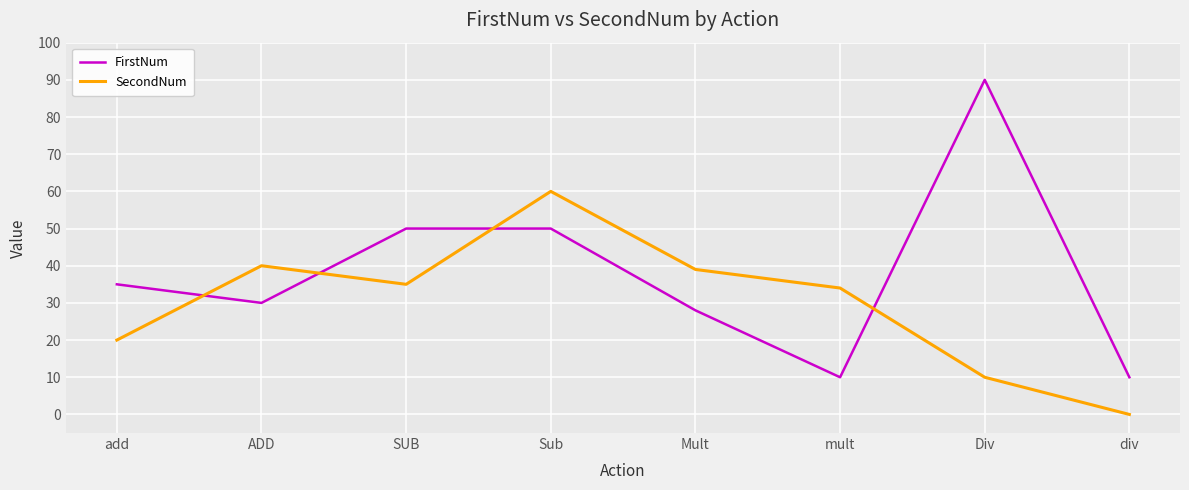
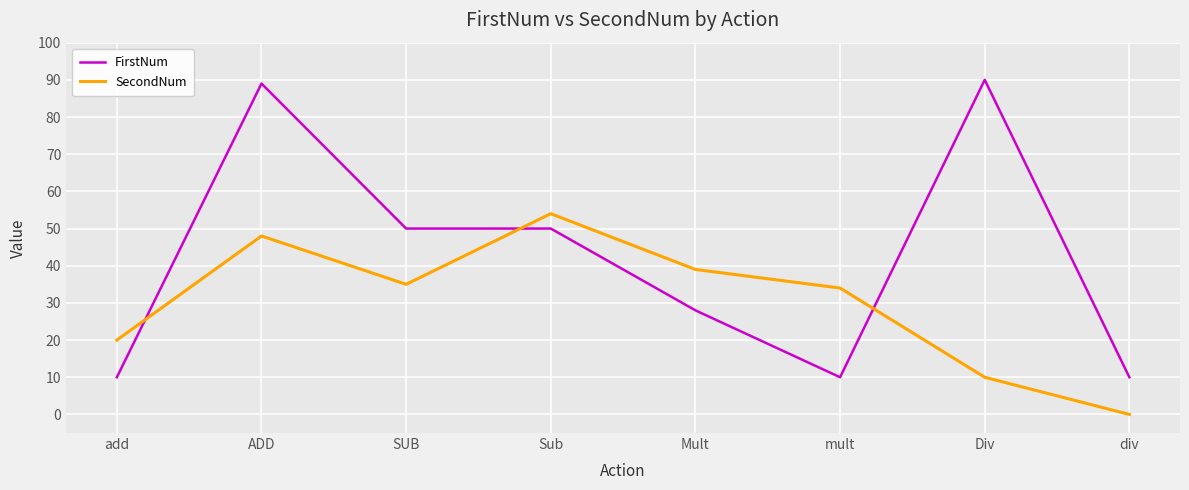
  {
    "FirstNum": {
-     "add": 35,
-     "ADD": 30,
+     "add": 10,
+     "ADD": 89,
      "SUB": 50,
      "Sub": 50,
      "Mult": 28,
      "mult": 10,
      "Div": 90,
      "div": 10
    },
    "SecondNum": {
      "add": 20,
-     "ADD": 40,
+     "ADD": 48,
      "SUB": 35,
-     "Sub": 60,
+     "Sub": 54,
      "Mult": 39,
      "mult": 34,
      "Div": 10,
      "div": 0
    }
  }
